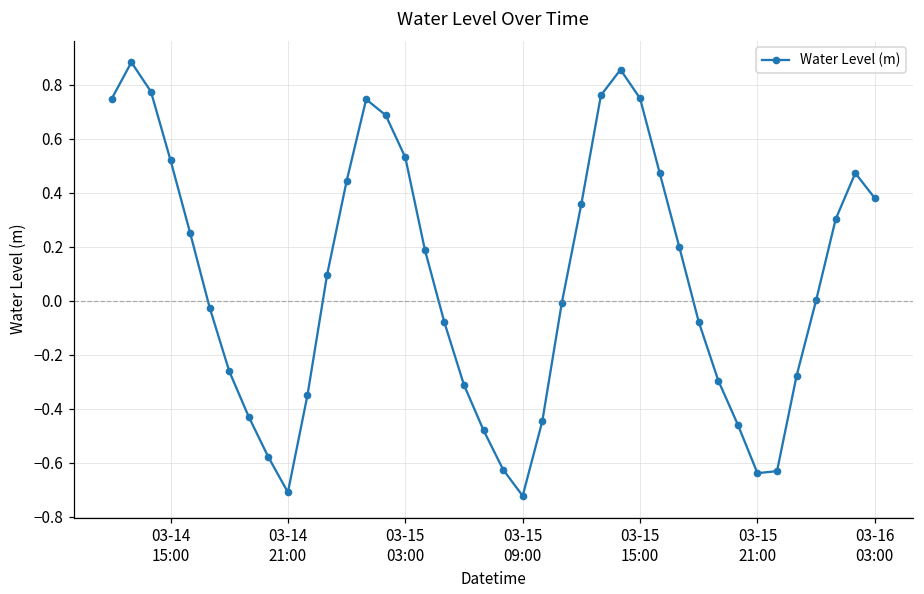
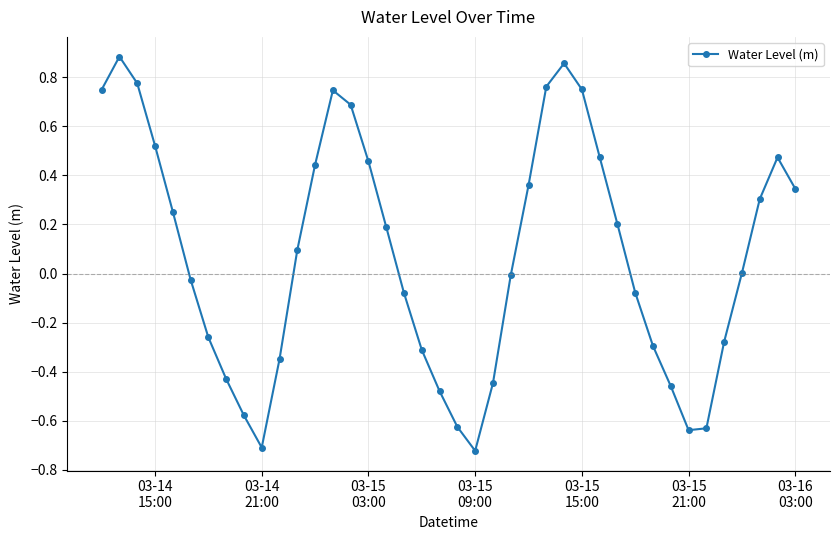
  {
    "03-14 15:00": 0.52,
    "03-14 21:00": -0.71,
-   "03-15 03:00": 0.53,
+   "03-15 03:00": 0.46,
    "03-15 09:00": -0.72,
    "03-15 15:00": 0.75,
    "03-15 21:00": -0.64,
-   "03-16 03:00": 0.38
+   "03-16 03:00": 0.35
  }
